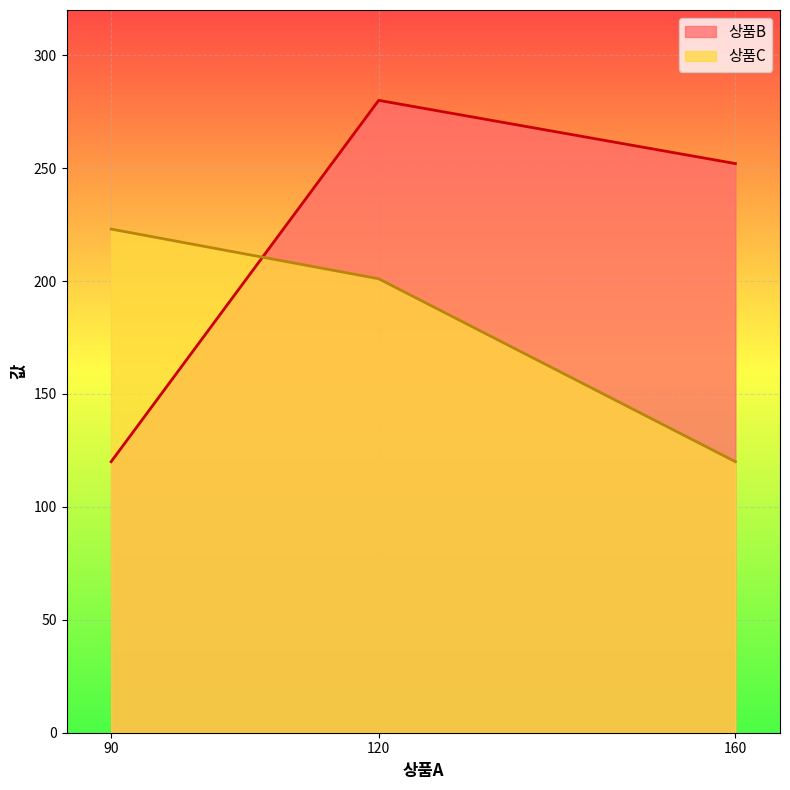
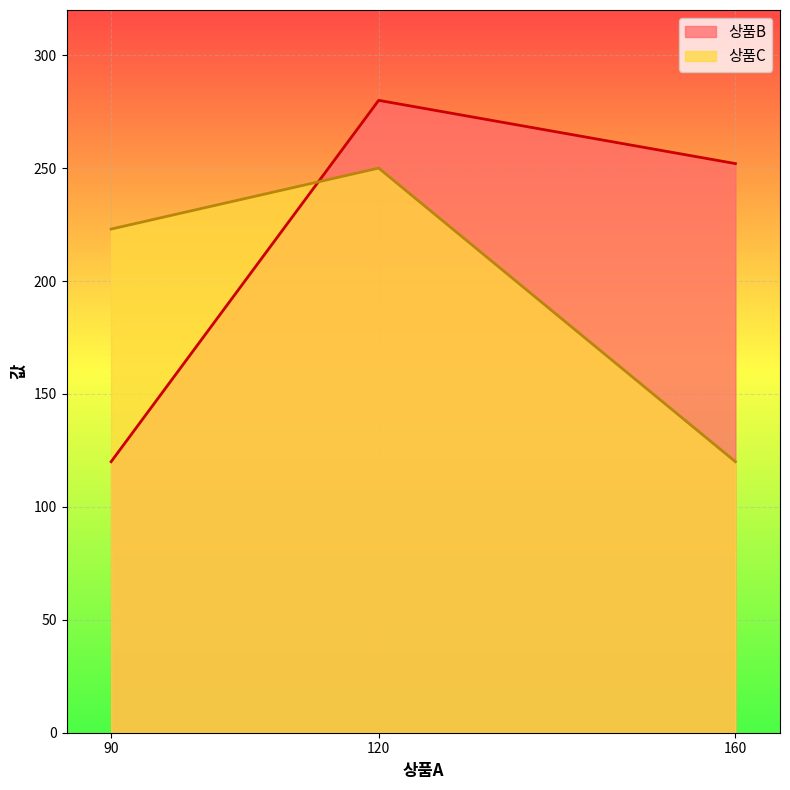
  {
    "상품B": {
      "90": 120,
      "120": 280,
      "160": 252
    },
    "상품C": {
      "90": 223,
-     "120": 201,
+     "120": 250,
      "160": 120
    }
  }
